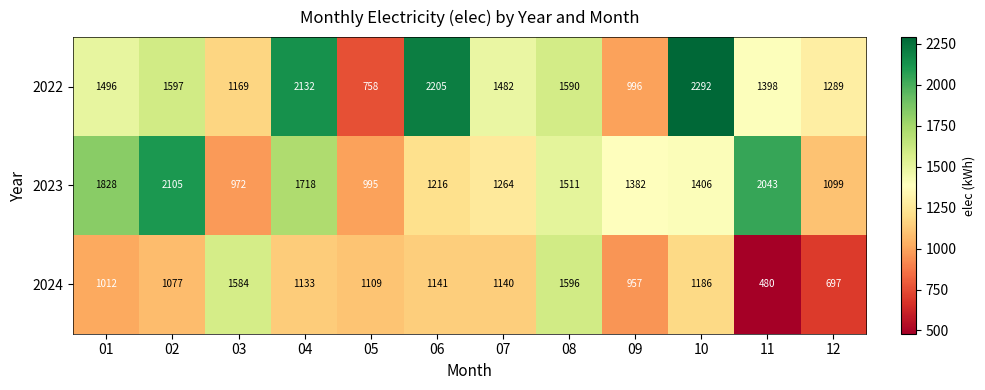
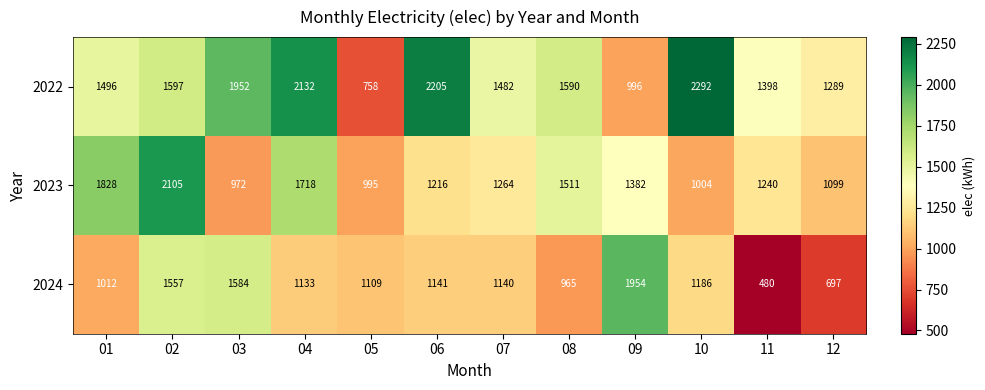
  {
    "2022": {
      "01": 1496,
      "02": 1597,
-     "03": 1169,
+     "03": 1952,
      "04": 2132,
      "05": 758,
      "06": 2205,
      "07": 1482,
      "08": 1590,
      "09": 996,
      "10": 2292,
      "11": 1398,
      "12": 1289
    },
    "2023": {
      "01": 1828,
      "02": 2105,
      "03": 972,
      "04": 1718,
      "05": 995,
      "06": 1216,
      "07": 1264,
      "08": 1511,
      "09": 1382,
-     "10": 1406,
-     "11": 2043,
+     "10": 1004,
+     "11": 1240,
      "12": 1099
    },
    "2024": {
      "01": 1012,
-     "02": 1077,
+     "02": 1557,
      "03": 1584,
      "04": 1133,
      "05": 1109,
      "06": 1141,
      "07": 1140,
-     "08": 1596,
-     "09": 957,
+     "08": 965,
+     "09": 1954,
      "10": 1186,
      "11": 480,
      "12": 697
    }
  }
